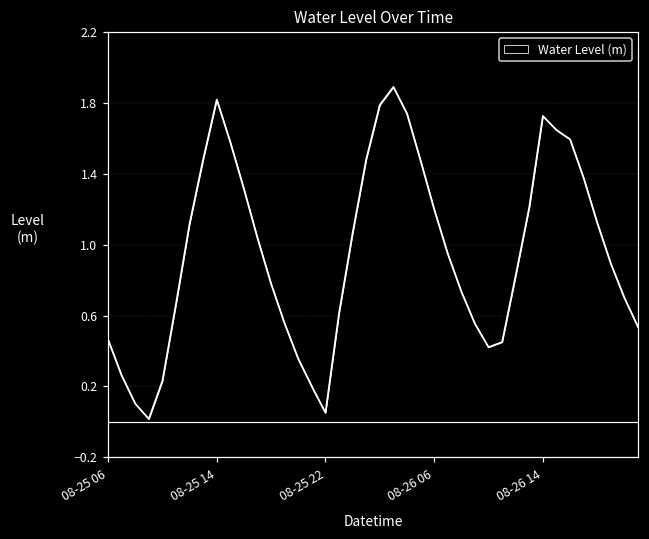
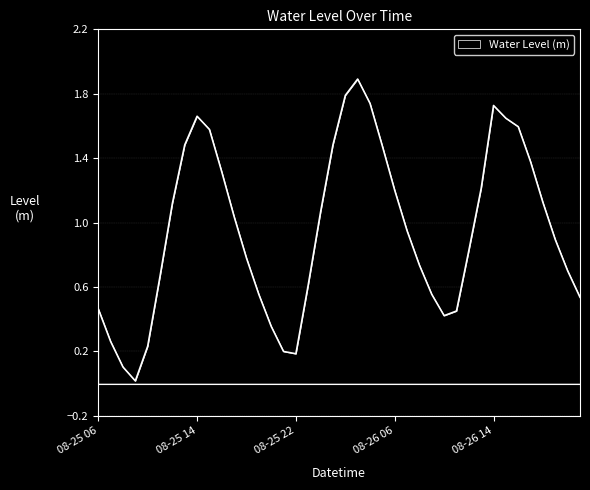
  {
    "08-25 06": 0.46,
-   "08-25 14": 1.82,
-   "08-25 22": 0.05,
+   "08-25 14": 1.66,
+   "08-25 22": 0.19,
    "08-26 06": 1.20,
    "08-26 14": 1.73
  }
